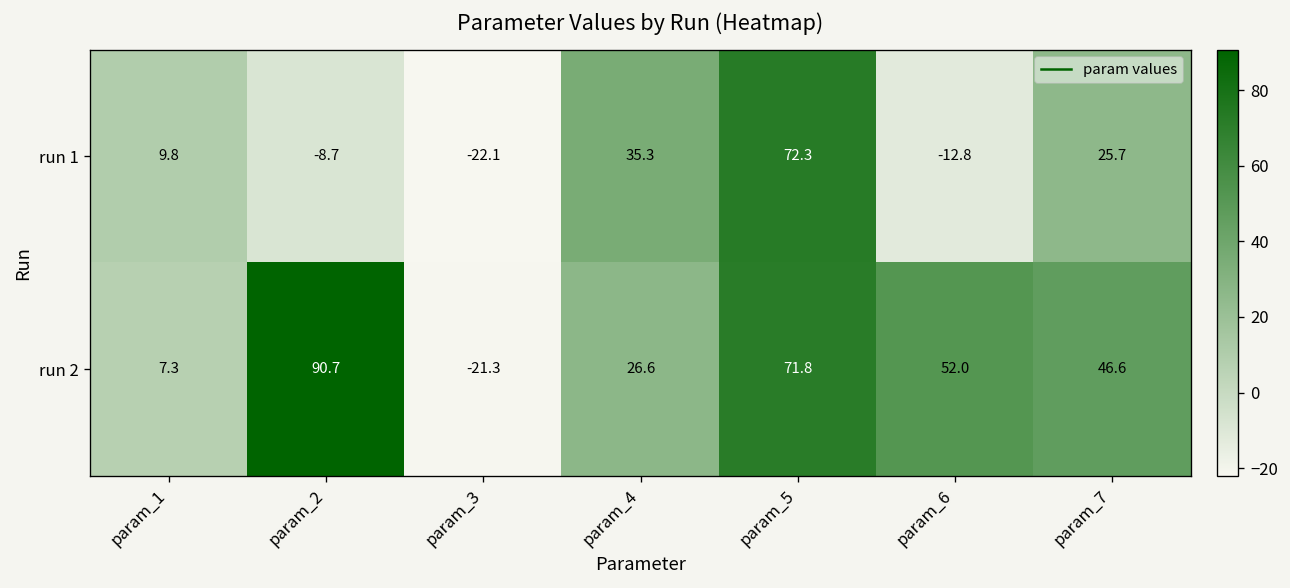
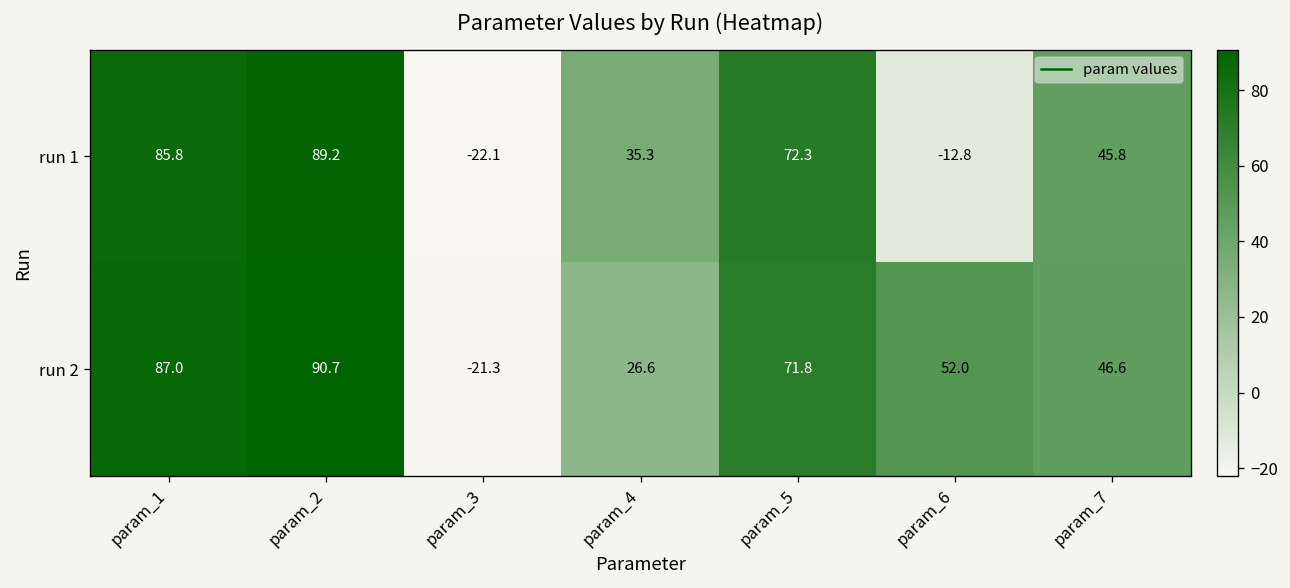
  {
    "run 1": {
-     "param_1": 9.8,
-     "param_2": -8.7,
+     "param_1": 85.8,
+     "param_2": 89.2,
      "param_3": -22.1,
      "param_4": 35.3,
      "param_5": 72.3,
      "param_6": -12.8,
-     "param_7": 25.7
+     "param_7": 45.8
    },
    "run 2": {
-     "param_1": 7.3,
+     "param_1": 87.0,
      "param_2": 90.7,
      "param_3": -21.3,
      "param_4": 26.6,
      "param_5": 71.8,
      "param_6": 52.0,
      "param_7": 46.6
    }
  }
